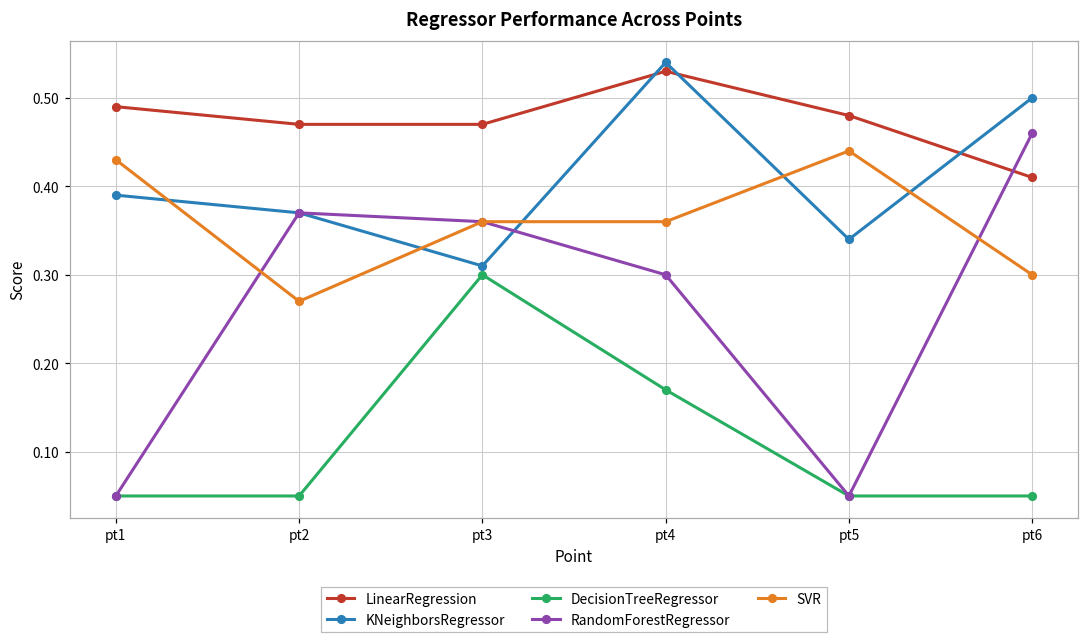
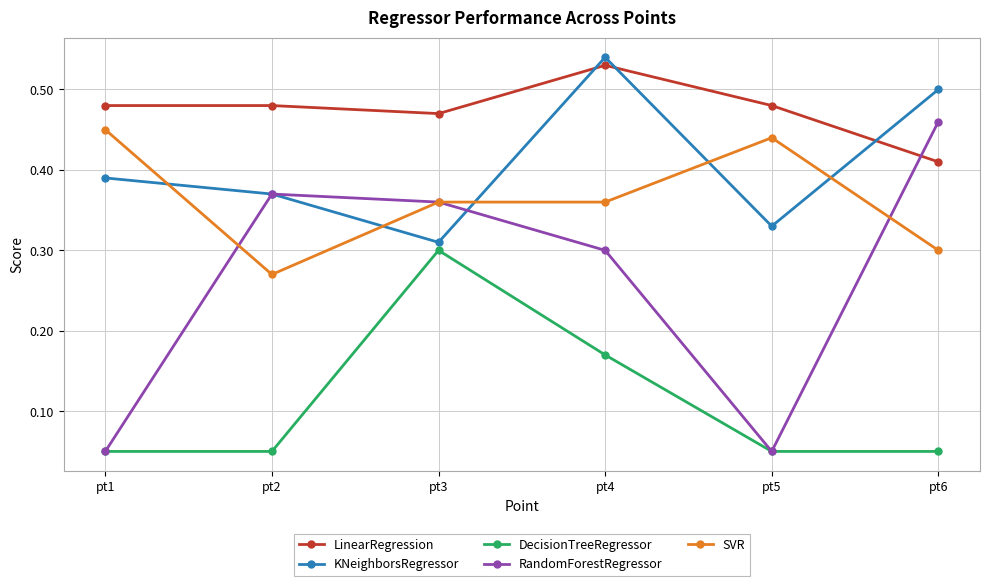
  {
    "LinearRegression": {
-     "pt1": 0.49,
-     "pt2": 0.47,
+     "pt1": 0.48,
+     "pt2": 0.48,
      "pt3": 0.47,
      "pt4": 0.53,
      "pt5": 0.48,
      "pt6": 0.41
    },
    "KNeighborsRegressor": {
      "pt1": 0.39,
      "pt3": 0.31,
      "pt4": 0.54,
-     "pt5": 0.34,
+     "pt5": 0.33,
      "pt6": 0.50
    },
    "DecisionTreeRegressor": {
      "pt2": 0.05,
      "pt3": 0.30,
      "pt4": 0.17,
      "pt6": 0.05
    },
    "RandomForestRegressor": {
      "pt4": 0.30,
      "pt6": 0.46
    },
    "SVR": {
-     "pt1": 0.43,
+     "pt1": 0.45,
      "pt2": 0.27,
      "pt4": 0.36,
      "pt5": 0.44,
      "pt6": 0.30
    }
  }
